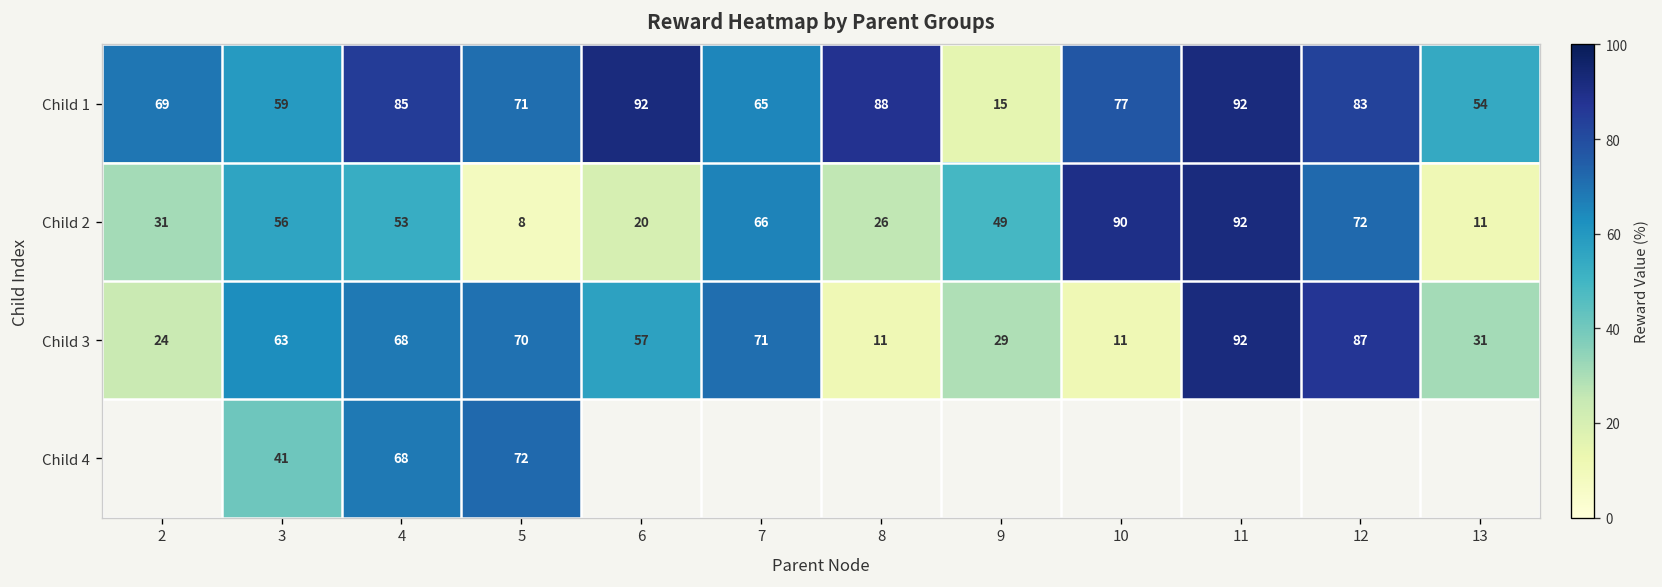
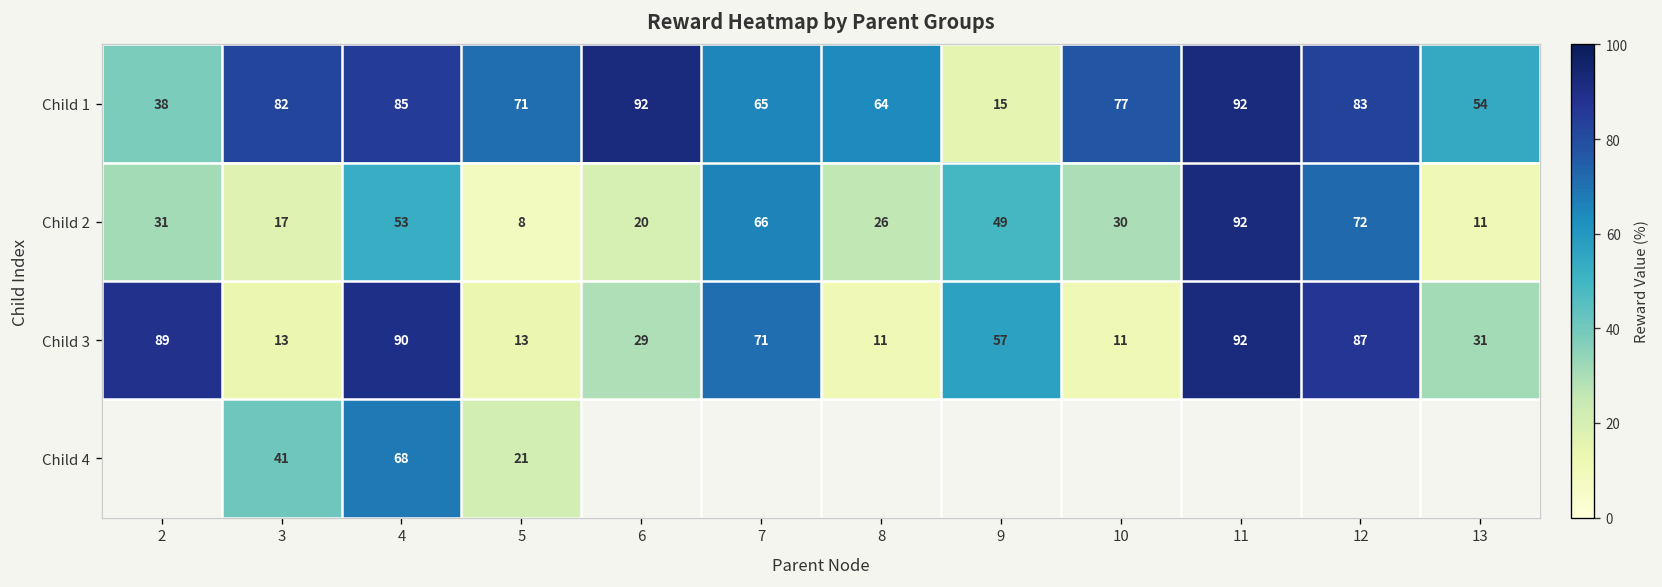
  {
    "Child 1": {
-     "2": 69,
-     "3": 59,
+     "2": 38,
+     "3": 82,
      "4": 85,
      "5": 71,
      "6": 92,
      "7": 65,
-     "8": 88,
+     "8": 64,
      "9": 15,
      "10": 77,
      "11": 92,
      "12": 83,
      "13": 54
    },
    "Child 2": {
      "2": 31,
-     "3": 56,
+     "3": 17,
      "4": 53,
      "5": 8,
      "6": 20,
      "7": 66,
      "8": 26,
      "9": 49,
-     "10": 90,
+     "10": 30,
      "11": 92,
      "12": 72,
      "13": 11
    },
    "Child 3": {
-     "2": 24,
-     "3": 63,
-     "4": 68,
-     "5": 70,
-     "6": 57,
+     "2": 89,
+     "3": 13,
+     "4": 90,
+     "5": 13,
+     "6": 29,
      "7": 71,
      "8": 11,
-     "9": 29,
+     "9": 57,
      "10": 11,
      "11": 92,
      "12": 87,
      "13": 31
    },
    "Child 4": {
      "3": 41,
      "4": 68,
-     "5": 72
+     "5": 21
    }
  }
